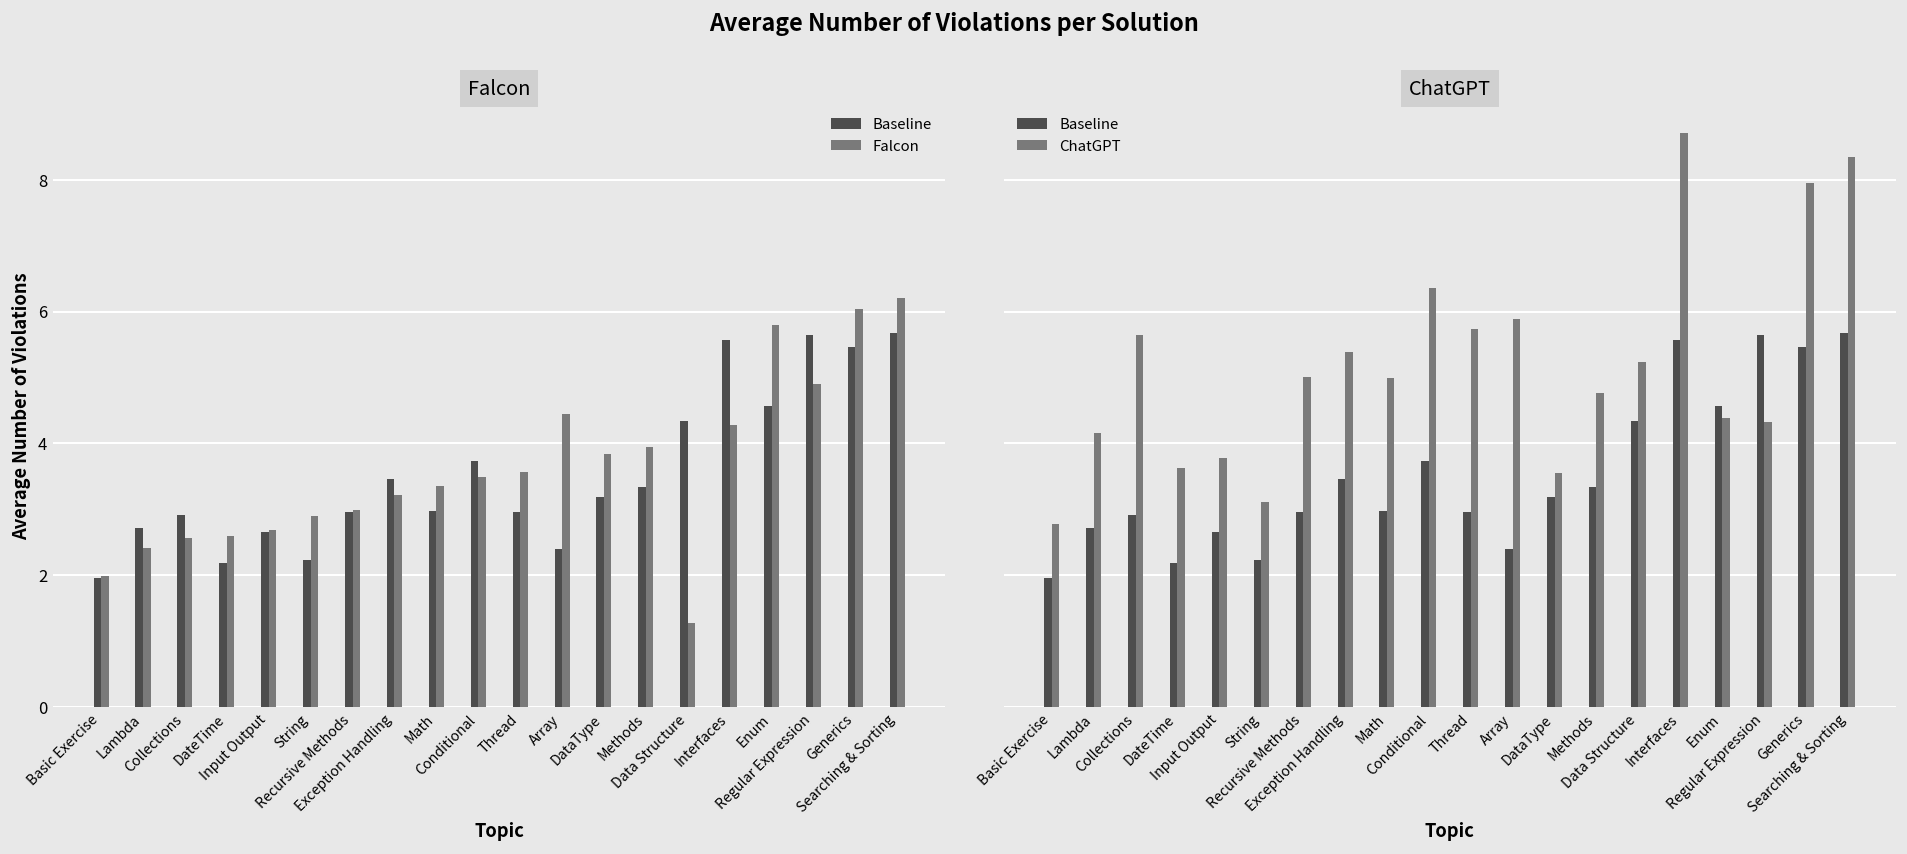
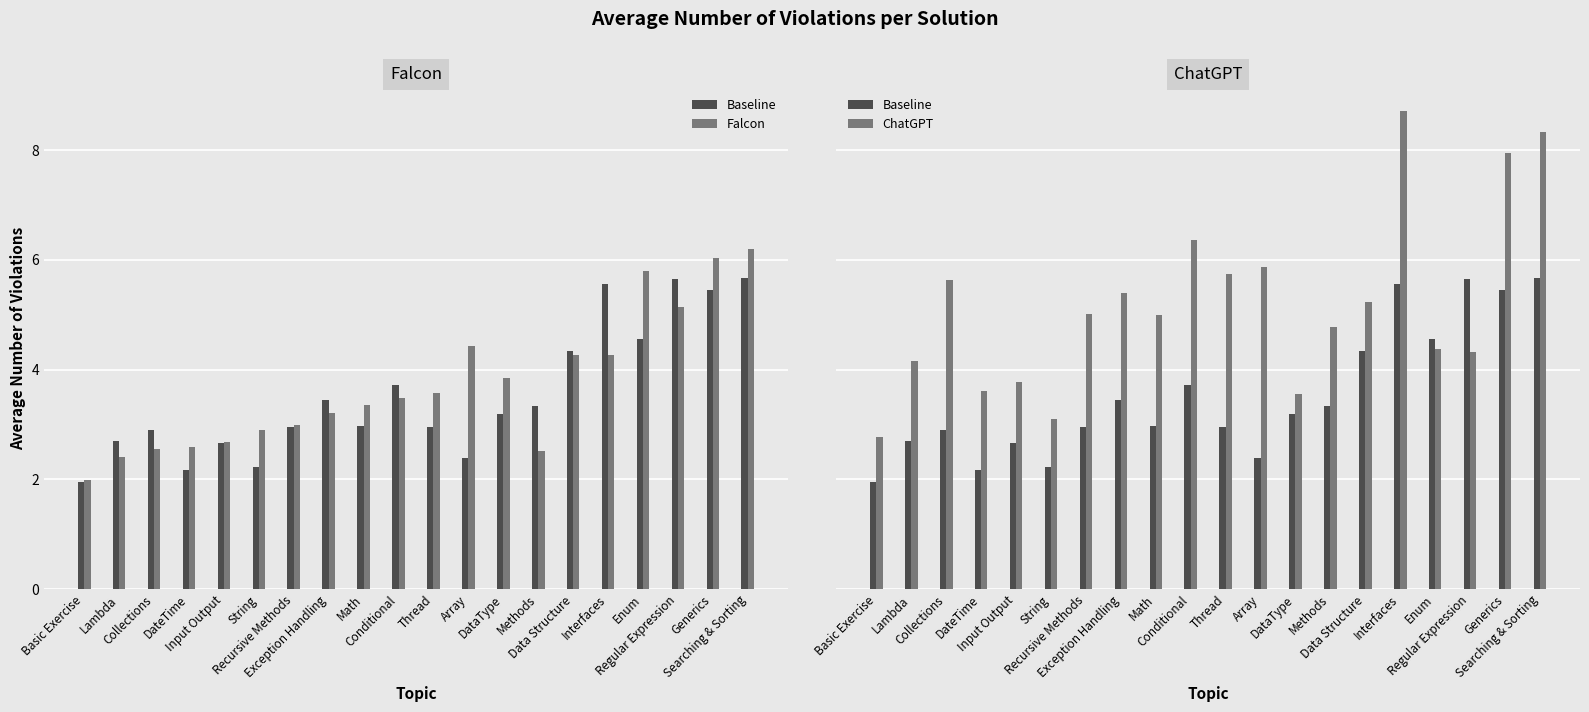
  {
    "Falcon": {
      "Baseline": {
        "Basic Exercise": 2.0,
        "Lambda": 2.7,
        "Collections": 2.9,
        "DateTime": 2.2,
        "Input Output": 2.7,
        "String": 2.2,
        "Recursive Methods": 3.0,
        "Exception Handling": 3.5,
        "Math": 3.0,
        "Conditional": 3.7,
        "Thread": 3.0,
        "Array": 2.4,
        "DataType": 3.2,
        "Methods": 3.3,
        "Data Structure": 4.3,
        "Interfaces": 5.6,
        "Enum": 4.6,
        "Regular Expression": 5.7,
        "Generics": 5.5,
        "Searching & Sorting": 5.7
      },
      "Falcon": {
        "Basic Exercise": 2.0,
        "Lambda": 2.4,
        "Collections": 2.6,
        "DateTime": 2.6,
        "Input Output": 2.7,
        "String": 2.9,
        "Recursive Methods": 3.0,
        "Exception Handling": 3.2,
        "Math": 3.4,
        "Conditional": 3.5,
        "Thread": 3.6,
        "Array": 4.4,
        "DataType": 3.8,
-       "Methods": 3.9,
-       "Data Structure": 1.3,
+       "Methods": 2.5,
+       "Data Structure": 4.3,
        "Interfaces": 4.3,
        "Enum": 5.8,
-       "Regular Expression": 4.9,
+       "Regular Expression": 5.1,
        "Generics": 6.0,
        "Searching & Sorting": 6.2
      }
    }
  }
